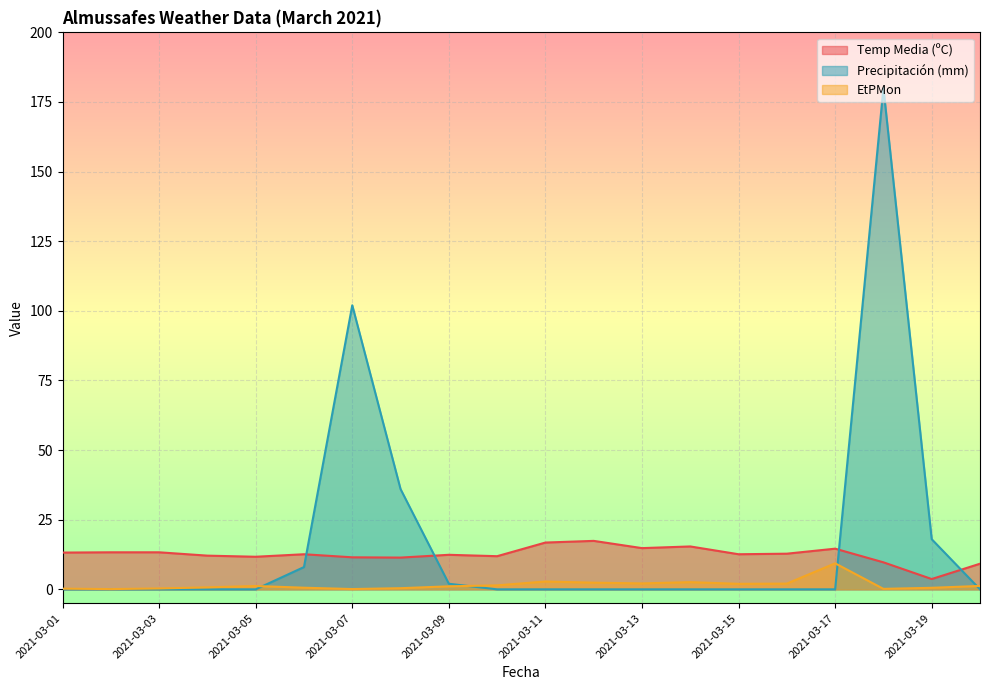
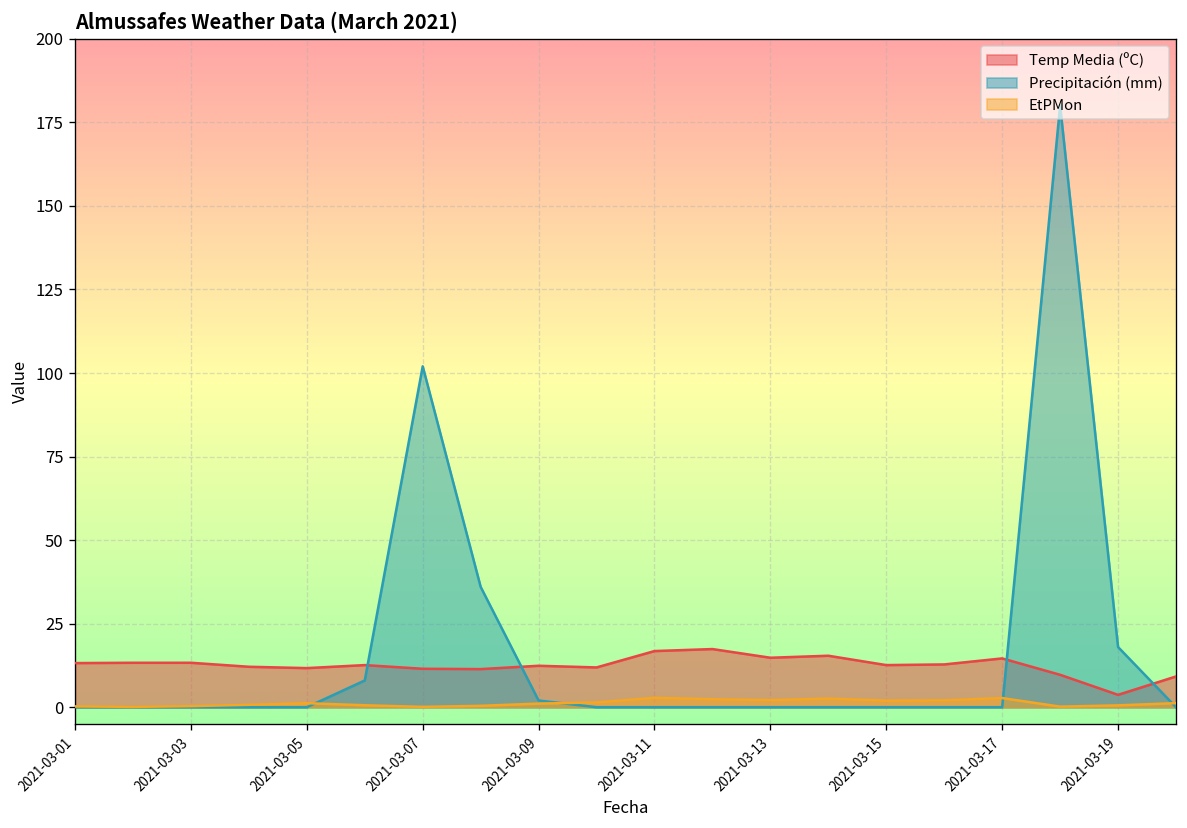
  {
    "Temp Media (ºC)": {
      "2021-03-01": 13,
      "2021-03-03": 13,
      "2021-03-05": 12,
      "2021-03-07": 12,
      "2021-03-09": 12,
      "2021-03-11": 17,
      "2021-03-13": 15,
      "2021-03-15": 13,
      "2021-03-17": 15,
      "2021-03-19": 4
    },
    "Precipitación (mm)": {
      "2021-03-05": 0,
      "2021-03-07": 102,
      "2021-03-11": 0,
      "2021-03-13": 0,
      "2021-03-15": 0,
      "2021-03-17": 0,
      "2021-03-19": 18
    },
    "EtPMon": {
      "2021-03-05": 1,
      "2021-03-07": 0,
      "2021-03-11": 3,
      "2021-03-13": 2,
      "2021-03-15": 2,
-     "2021-03-17": 9,
+     "2021-03-17": 3,
      "2021-03-19": 1
    }
  }
